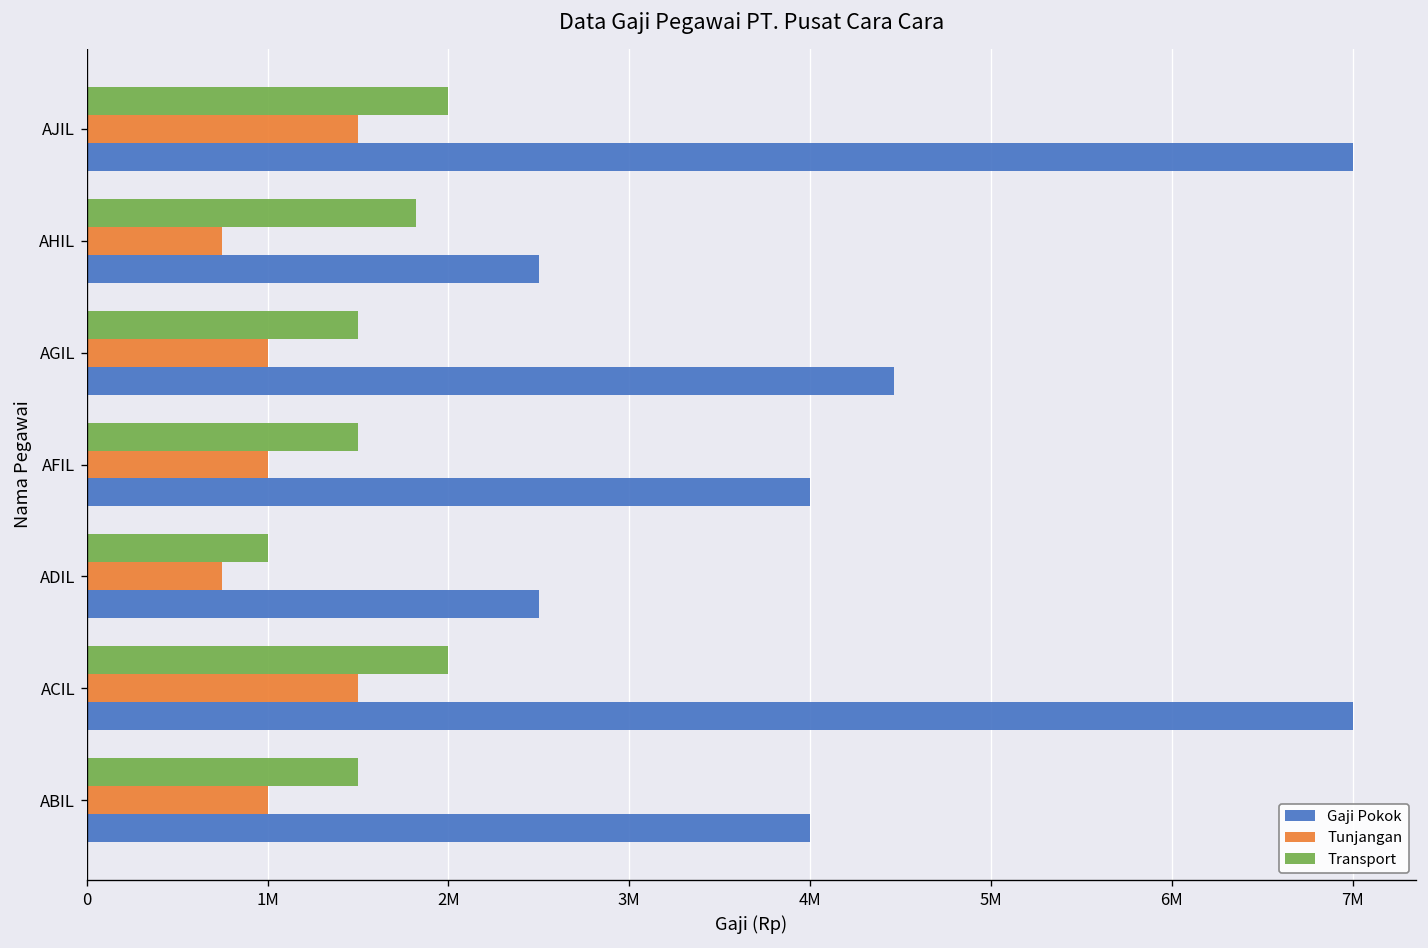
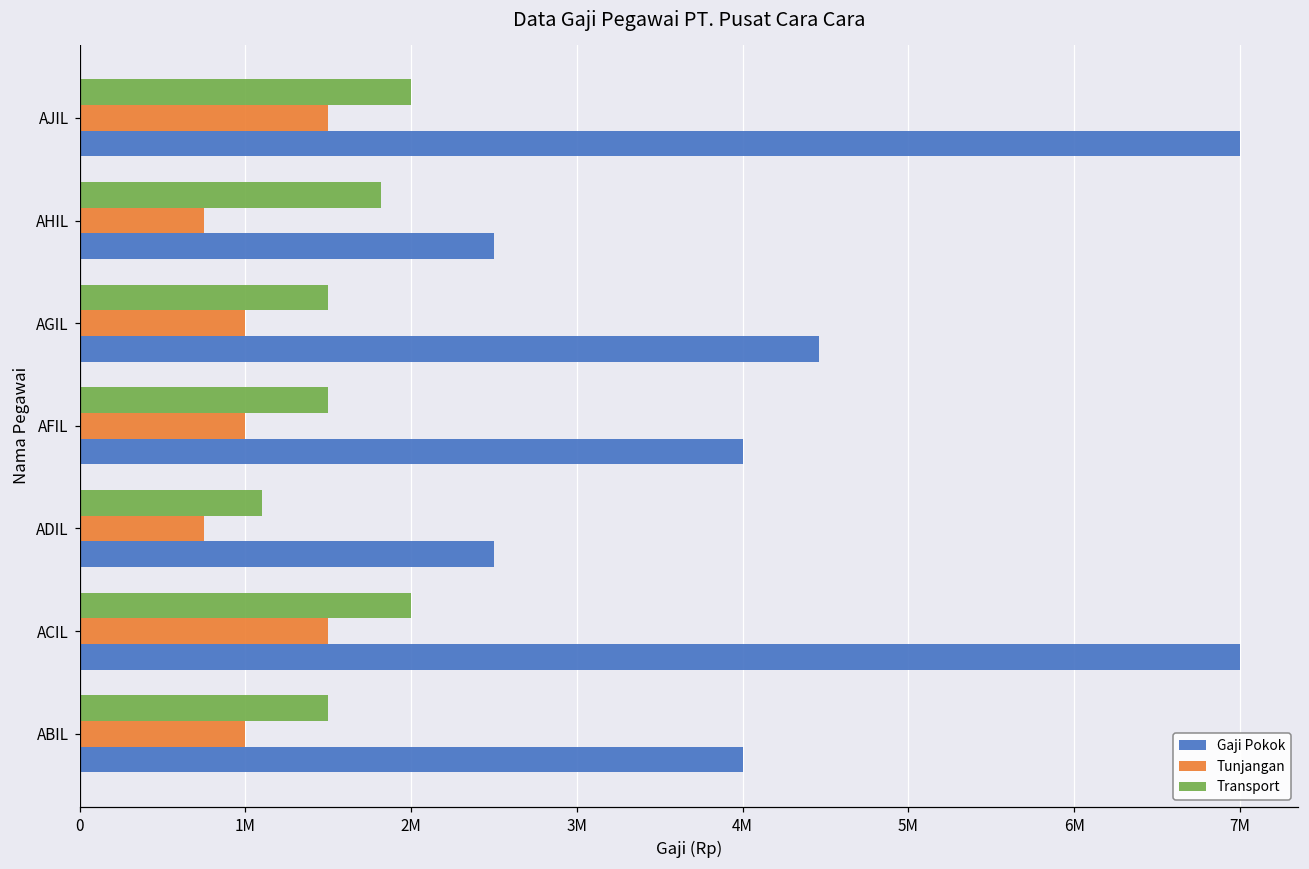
  {
    "Gaji Pokok": {
      "AJIL": 7000000,
      "AHIL": 2500000,
      "AGIL": 4460000,
      "AFIL": 4000000,
      "ADIL": 2500000,
      "ACIL": 7000000,
      "ABIL": 4000000
    },
    "Tunjangan": {
      "AJIL": 1500000,
      "AHIL": 750000,
      "AGIL": 1000000,
      "AFIL": 1000000,
      "ADIL": 750000,
      "ACIL": 1500000,
      "ABIL": 1000000
    },
    "Transport": {
      "AJIL": 2000000,
      "AHIL": 1820000,
      "AGIL": 1500000,
      "AFIL": 1500000,
-     "ADIL": 1000000,
+     "ADIL": 1100000,
      "ACIL": 2000000,
      "ABIL": 1500000
    }
  }
